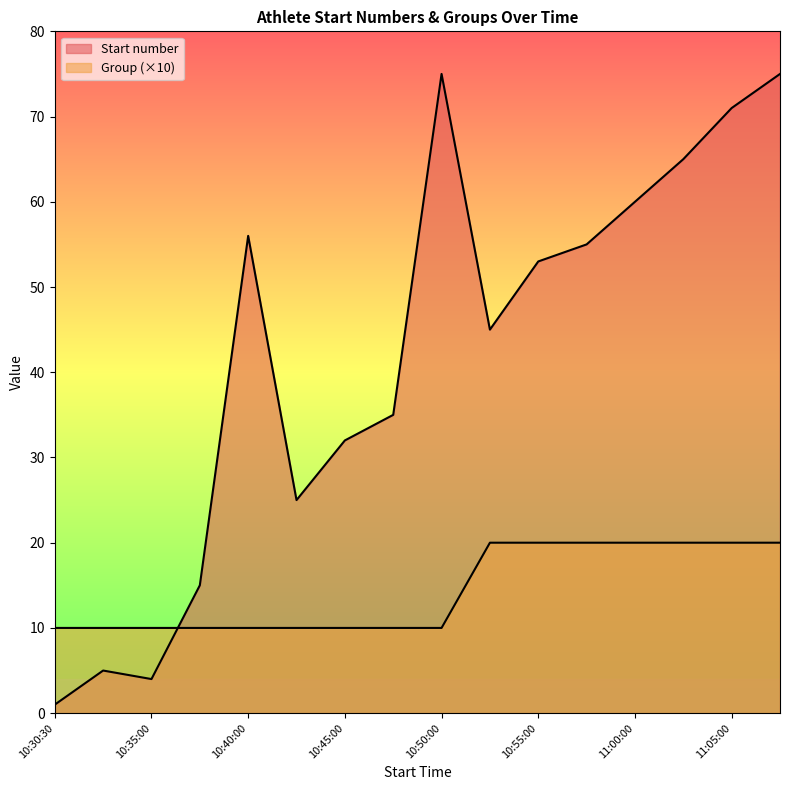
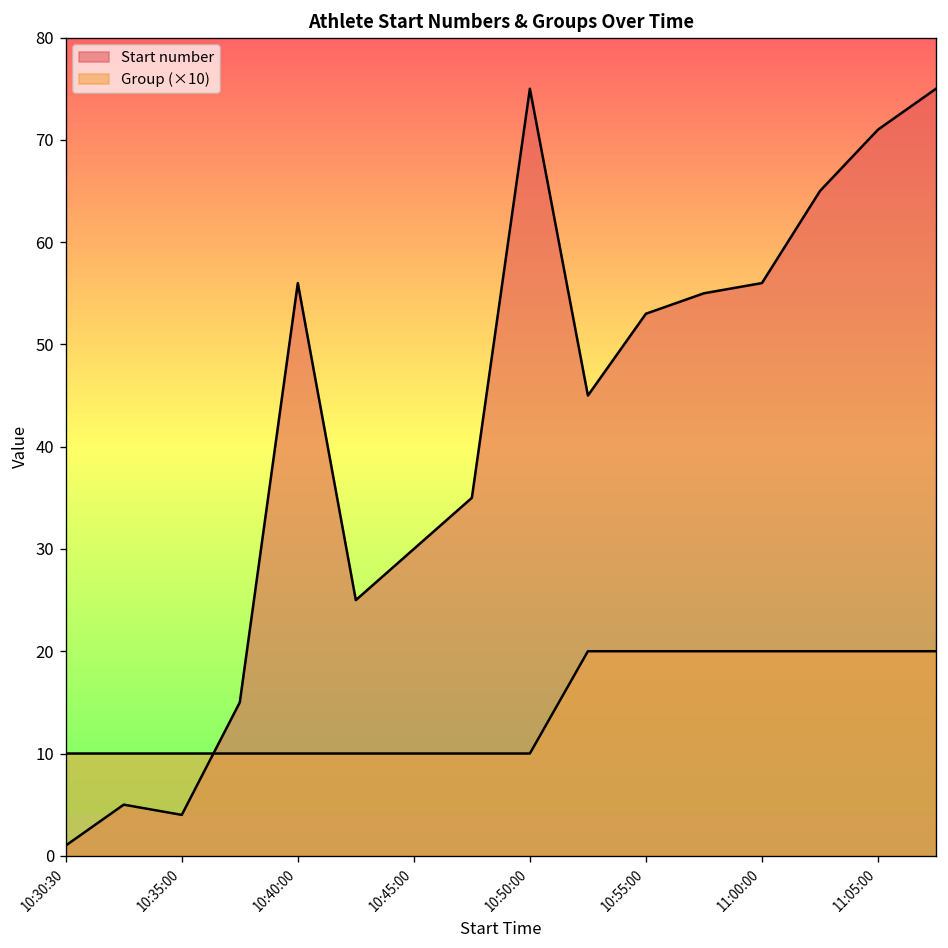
  {
    "Start number": {
      "10:40:00": 56,
-     "10:45:00": 32,
+     "10:45:00": 30,
      "10:50:00": 75,
      "10:55:00": 53,
-     "11:00:00": 60,
+     "11:00:00": 56,
      "11:05:00": 71
    },
    "Group (×10)": {
      "10:30:30": 10,
      "10:35:00": 10,
      "10:40:00": 10,
      "10:45:00": 10,
      "10:50:00": 10,
      "10:55:00": 20,
      "11:00:00": 20,
      "11:05:00": 20
    }
  }
